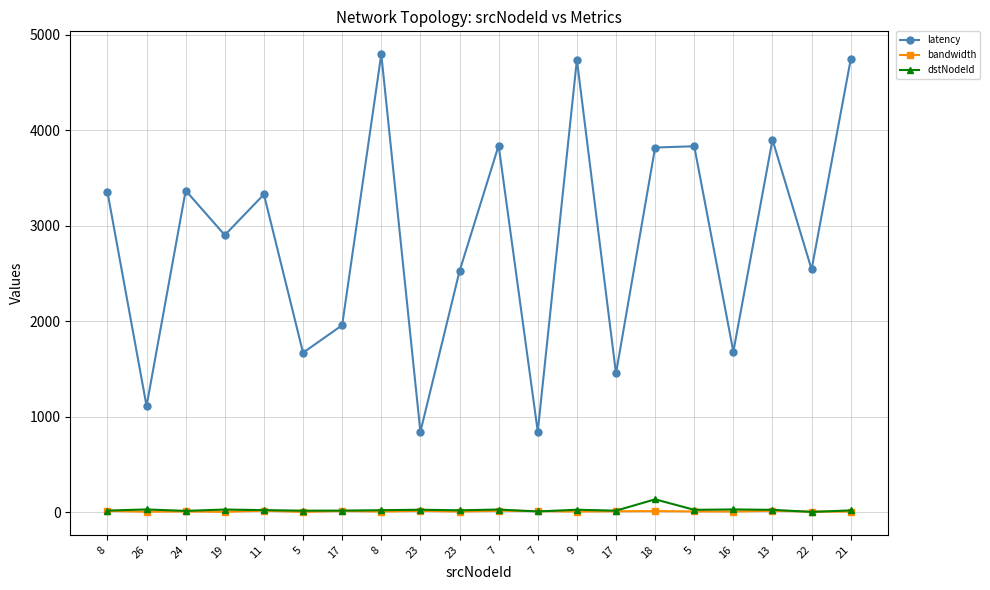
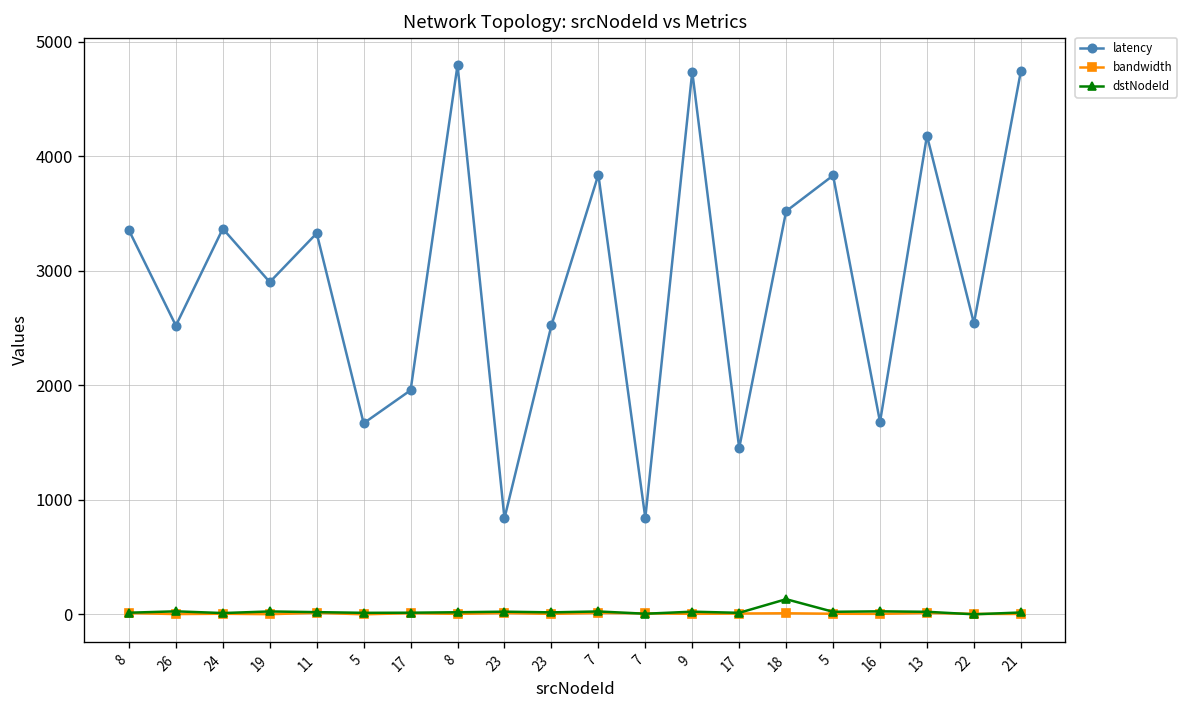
  {
    "latency": {
-     "26": 1100,
+     "26": 2500,
      "24": 3400,
      "19": 2900,
      "11": 3300,
      "9": 4700,
-     "18": 3800,
+     "18": 3500,
      "16": 1700,
-     "13": 3900,
+     "13": 4200,
      "22": 2500,
      "21": 4700
    },
    "bandwidth": {
      "18": 0
    },
    "dstNodeId": {
      "18": 100
    }
  }
